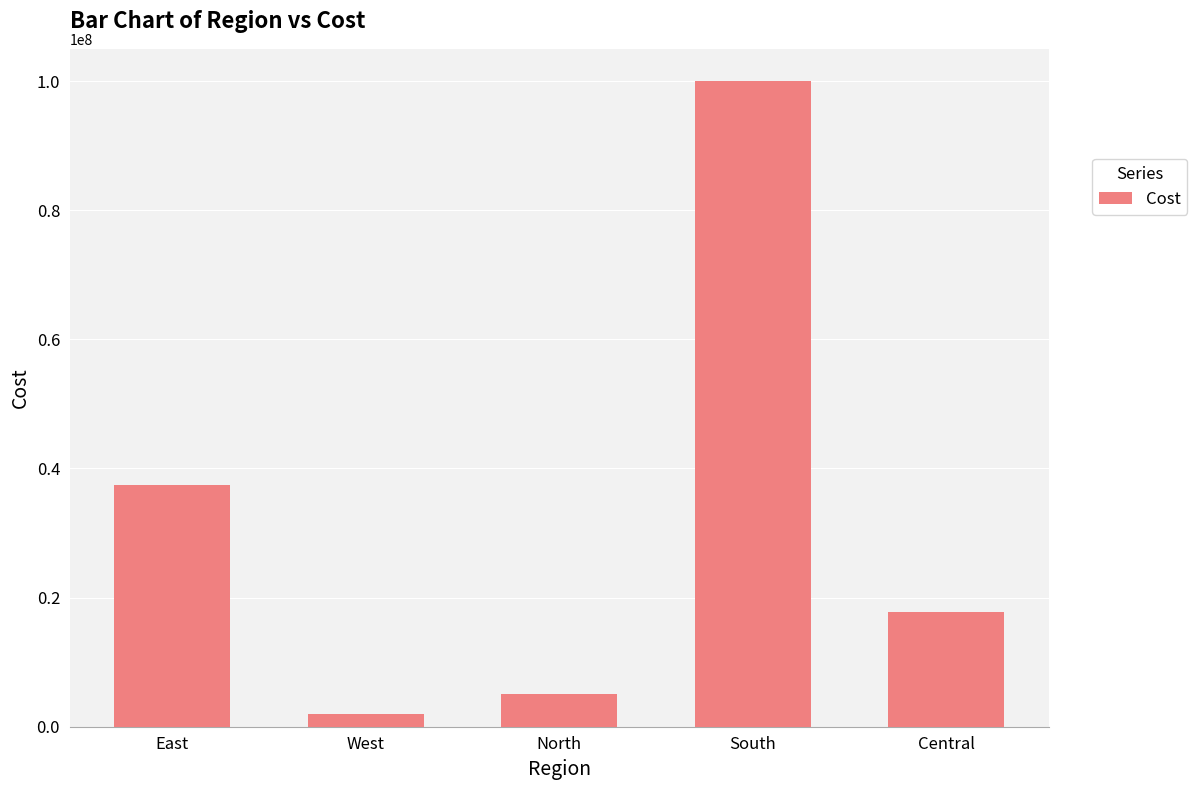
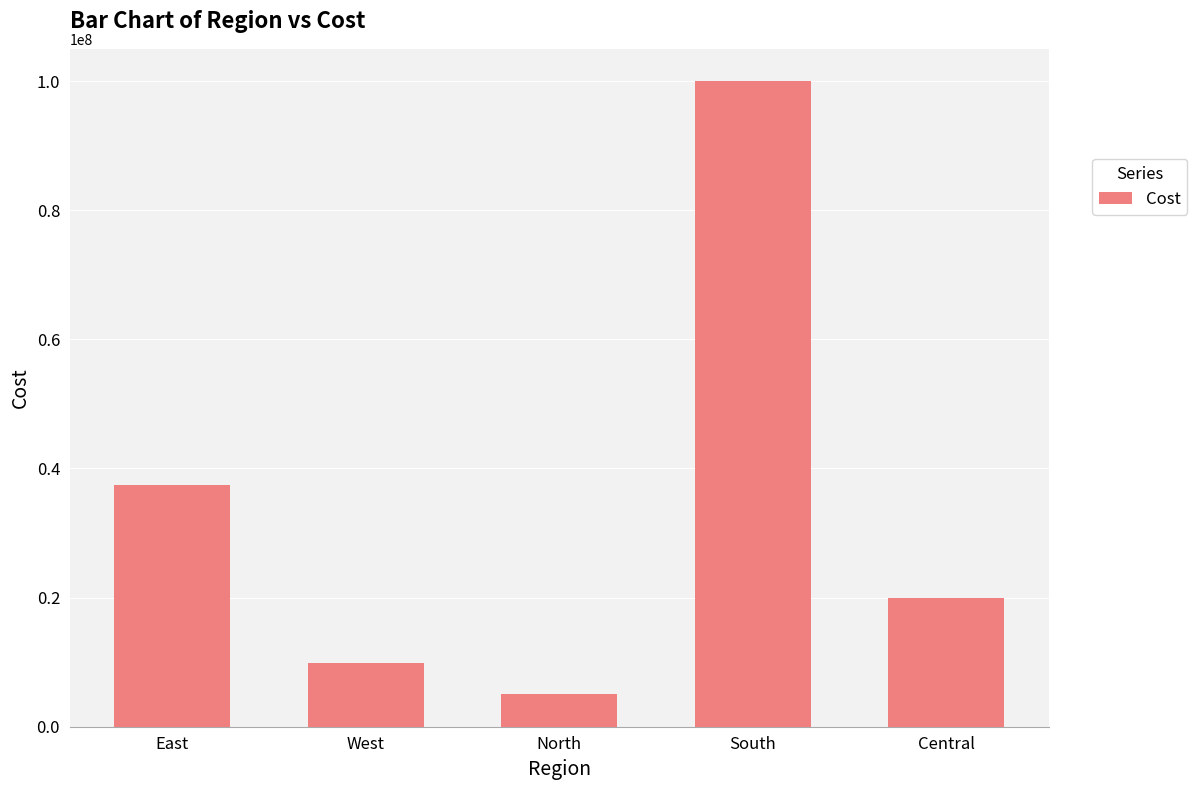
  {
    "East": 37000000,
-   "West": 2000000,
+   "West": 10000000,
    "North": 5000000,
    "South": 100000000,
-   "Central": 18000000
+   "Central": 20000000
  }
